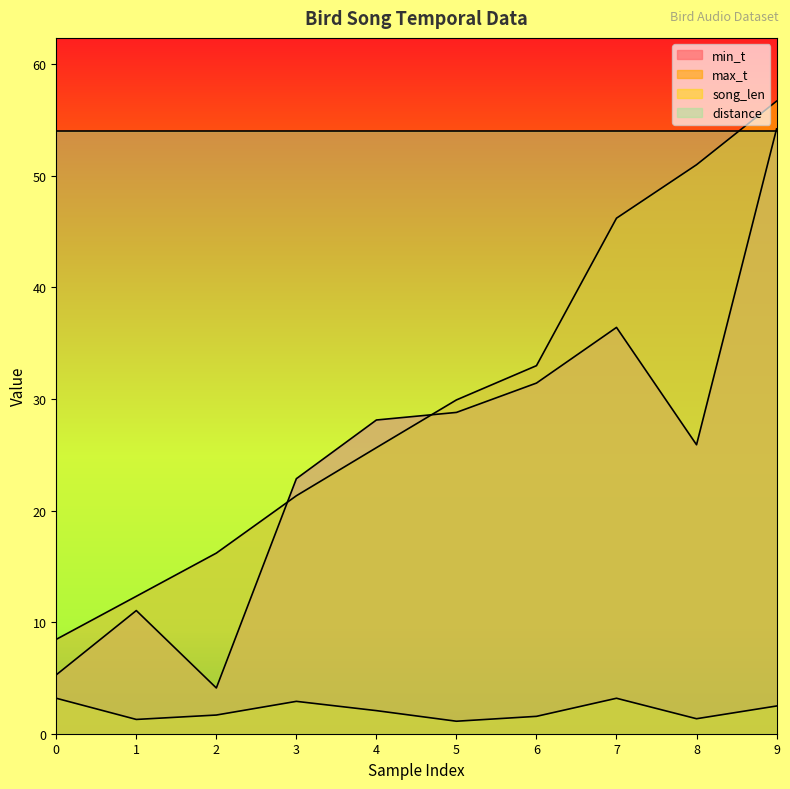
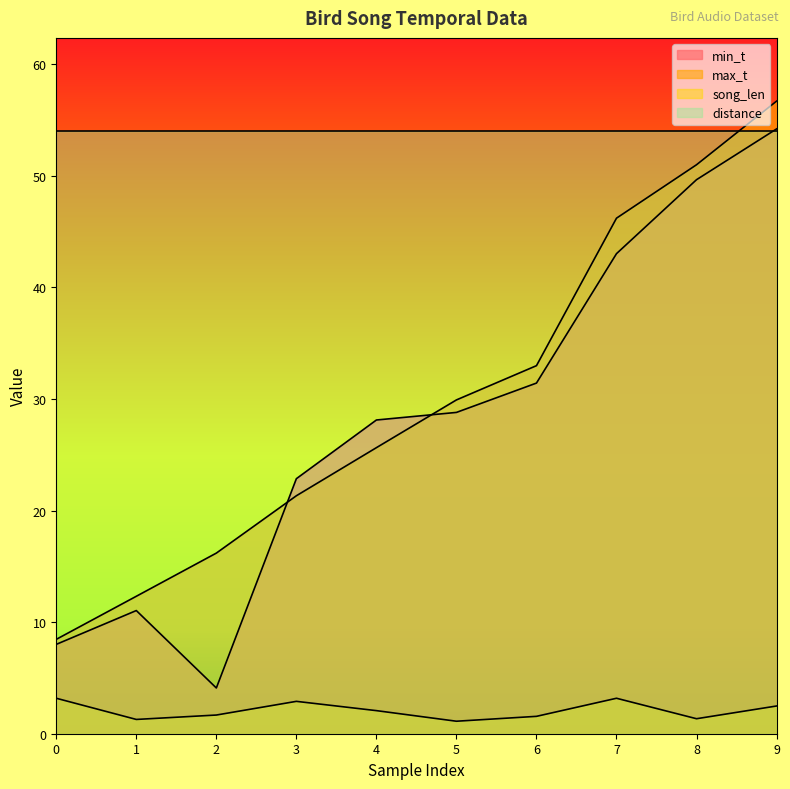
  {
    "min_t": {
-     "0": 5.3,
+     "0": 8.0,
      "1": 11.0,
      "2": 4.1,
      "3": 22.9,
      "4": 28.1,
      "5": 28.8,
      "6": 31.4,
-     "7": 36.4,
-     "8": 25.9
+     "7": 43.0,
+     "8": 49.7
    },
    "distance": {
      "0": 54.0,
      "1": 54.0,
      "2": 54.0,
      "3": 54.0,
      "4": 54.0,
      "5": 54.0,
      "6": 54.0,
      "7": 54.0,
      "8": 54.0
    }
  }
